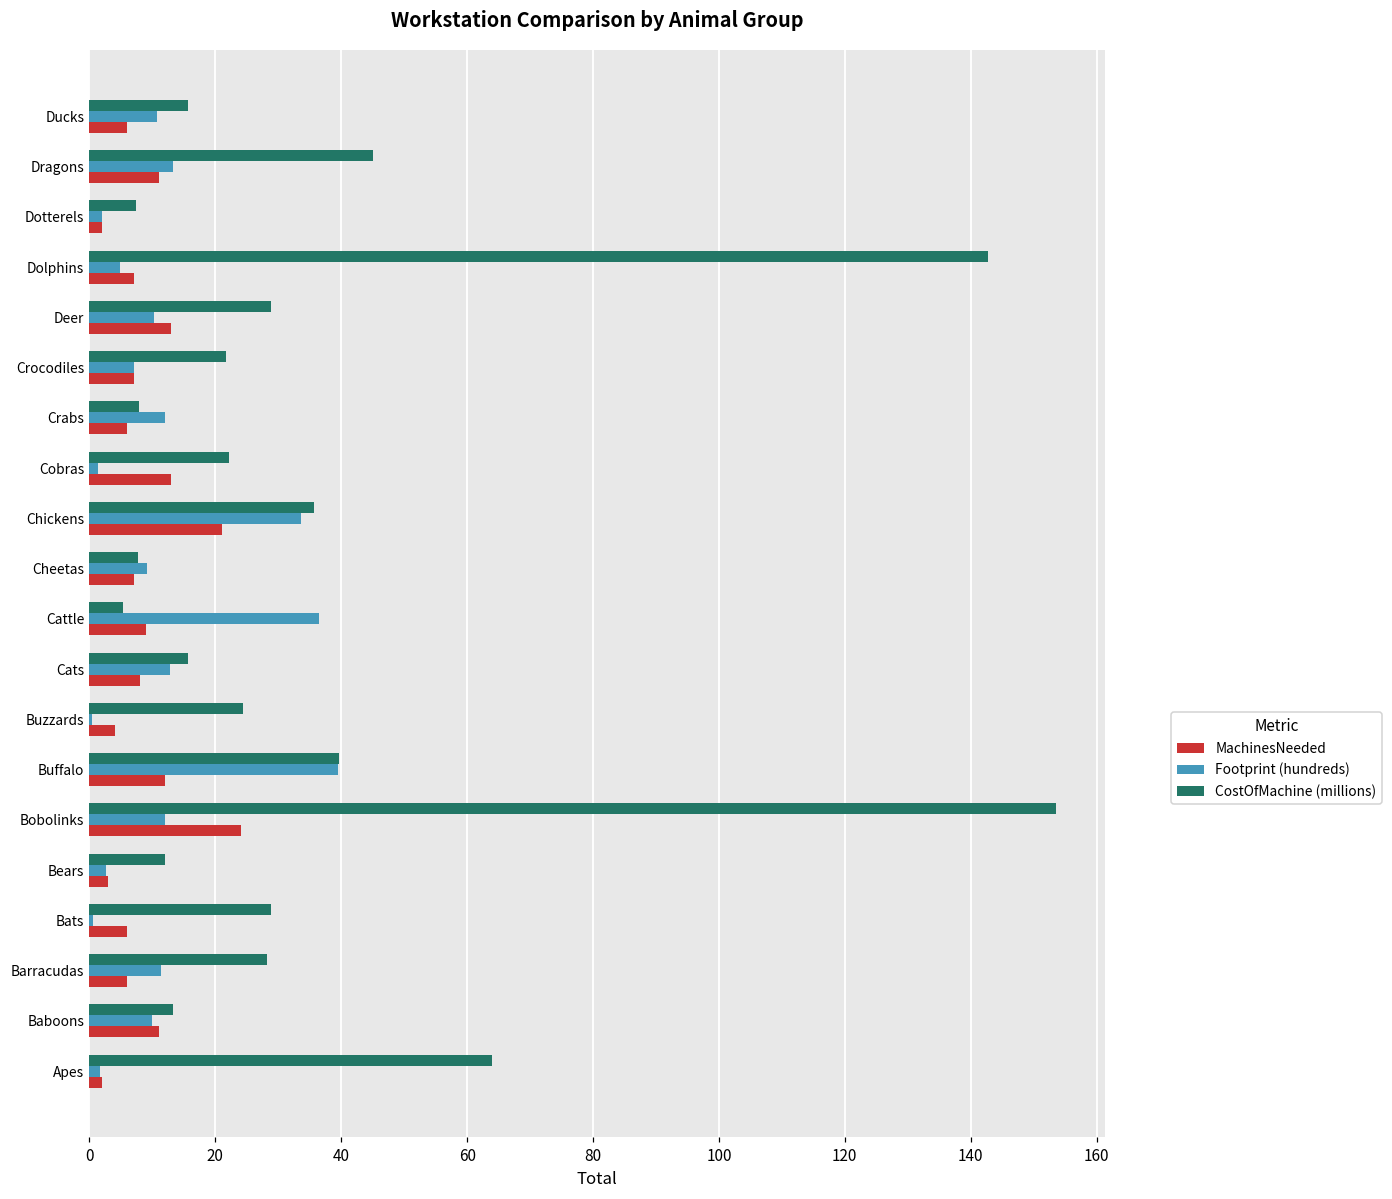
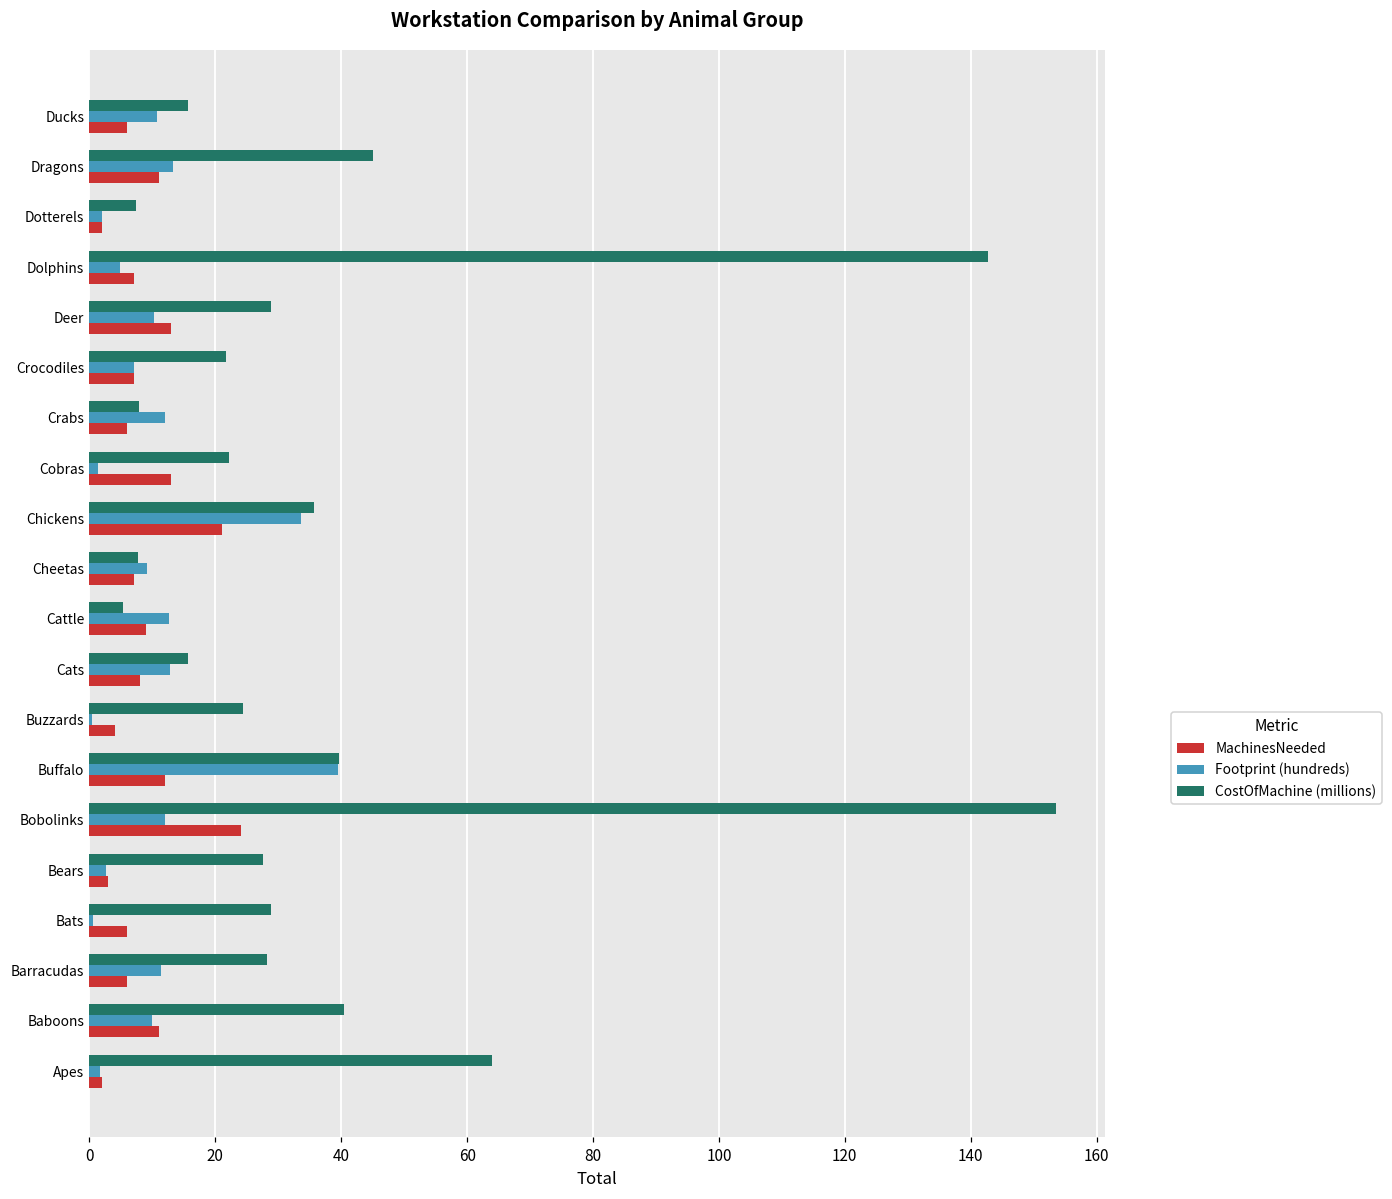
  {
    "MachinesNeeded": {
      "Ducks": 6,
      "Dragons": 11,
      "Dotterels": 2,
      "Dolphins": 7,
      "Deer": 13,
      "Crocodiles": 7,
      "Crabs": 6,
      "Cobras": 13,
      "Chickens": 21,
      "Cheetas": 7,
      "Cattle": 9,
      "Cats": 8,
      "Buzzards": 4,
      "Buffalo": 12,
      "Bobolinks": 24,
      "Bears": 3,
      "Bats": 6,
      "Barracudas": 6,
      "Baboons": 11,
      "Apes": 2
    },
    "Footprint (hundreds)": {
      "Ducks": 11,
      "Dragons": 13,
      "Dotterels": 2,
      "Dolphins": 5,
      "Deer": 10,
      "Crocodiles": 7,
      "Crabs": 12,
      "Cobras": 1,
      "Chickens": 34,
      "Cheetas": 9,
-     "Cattle": 37,
+     "Cattle": 13,
      "Cats": 13,
      "Buffalo": 40,
      "Bobolinks": 12,
      "Bears": 3,
      "Bats": 1,
      "Barracudas": 11,
      "Baboons": 10,
      "Apes": 2
    },
    "CostOfMachine (millions)": {
      "Ducks": 16,
      "Dragons": 45,
      "Dotterels": 7,
      "Dolphins": 143,
      "Deer": 29,
      "Crocodiles": 22,
      "Crabs": 8,
      "Cobras": 22,
      "Chickens": 36,
      "Cheetas": 8,
      "Cattle": 5,
      "Cats": 16,
      "Buzzards": 24,
      "Buffalo": 40,
      "Bobolinks": 154,
-     "Bears": 12,
+     "Bears": 28,
      "Bats": 29,
      "Barracudas": 28,
-     "Baboons": 13,
+     "Baboons": 41,
      "Apes": 64
    }
  }
